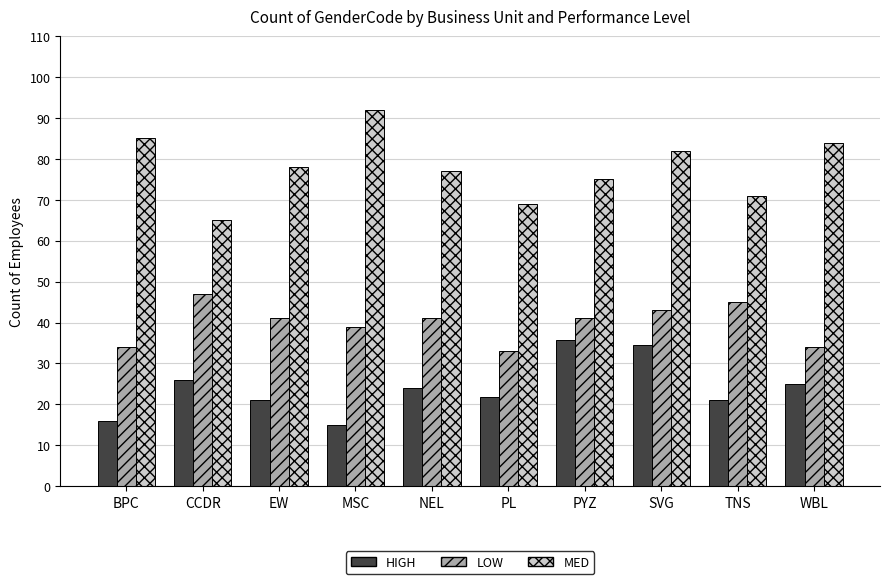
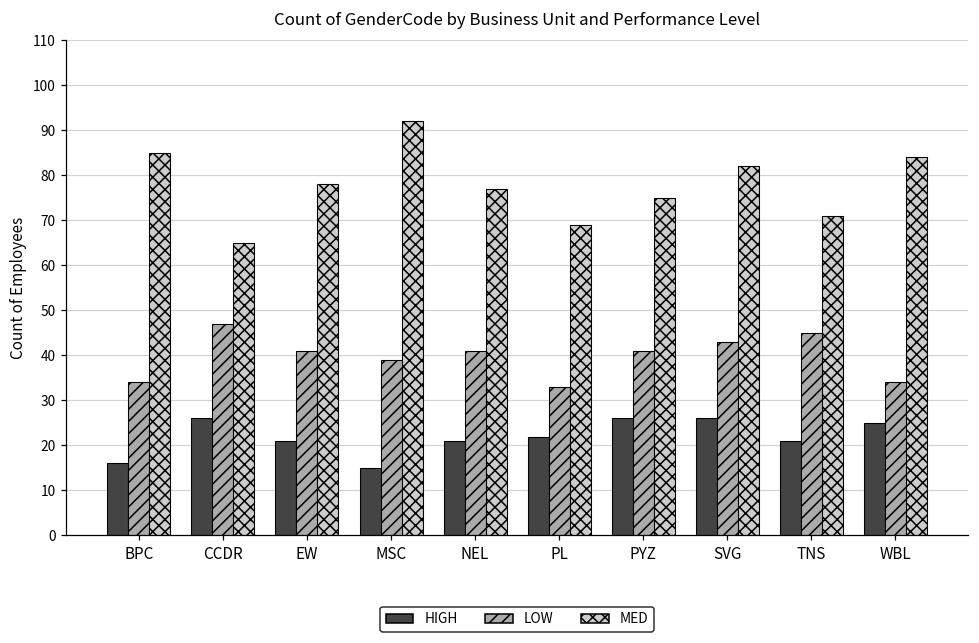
  {
    "HIGH": {
      "BPC": 16,
      "CCDR": 26,
      "EW": 21,
      "MSC": 15,
-     "NEL": 24,
+     "NEL": 21,
      "PL": 22,
-     "PYZ": 36,
-     "SVG": 35,
+     "PYZ": 26,
+     "SVG": 26,
      "TNS": 21,
      "WBL": 25
    }
  }
